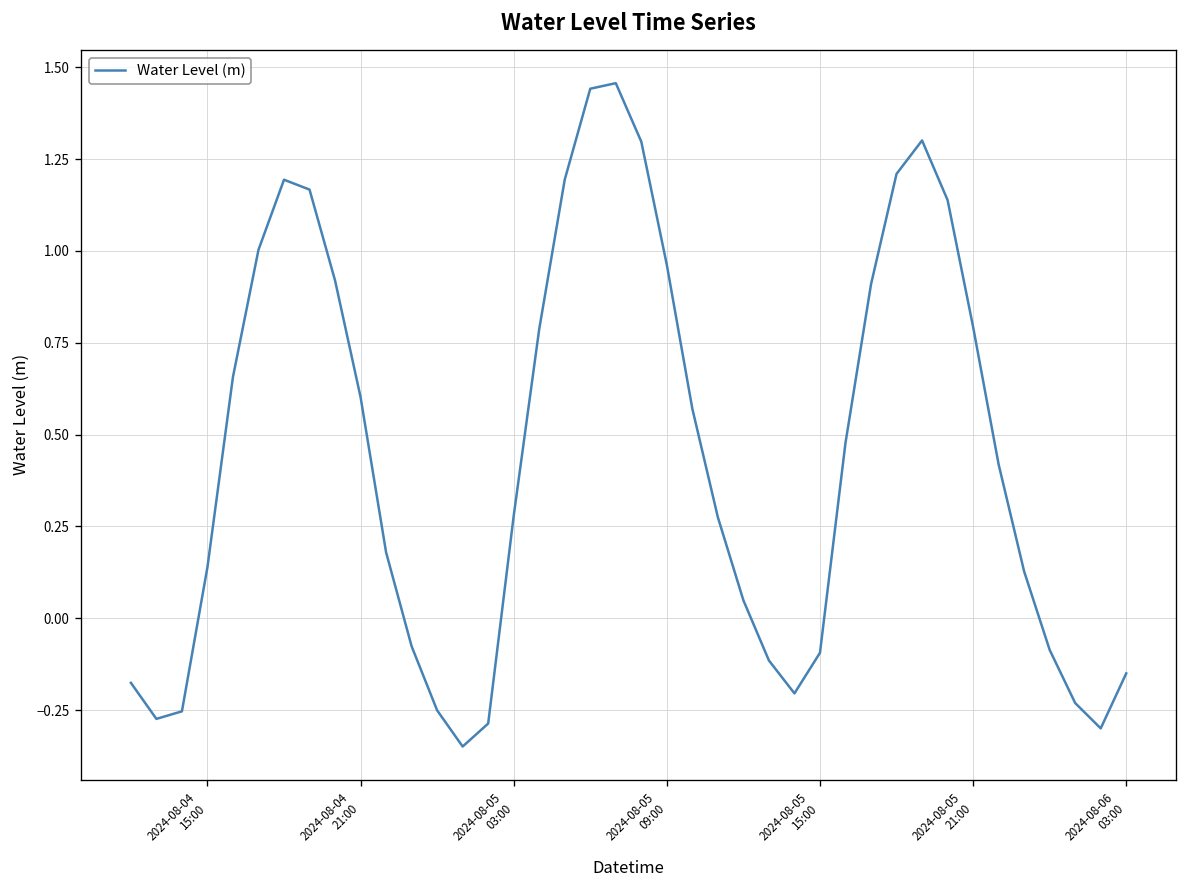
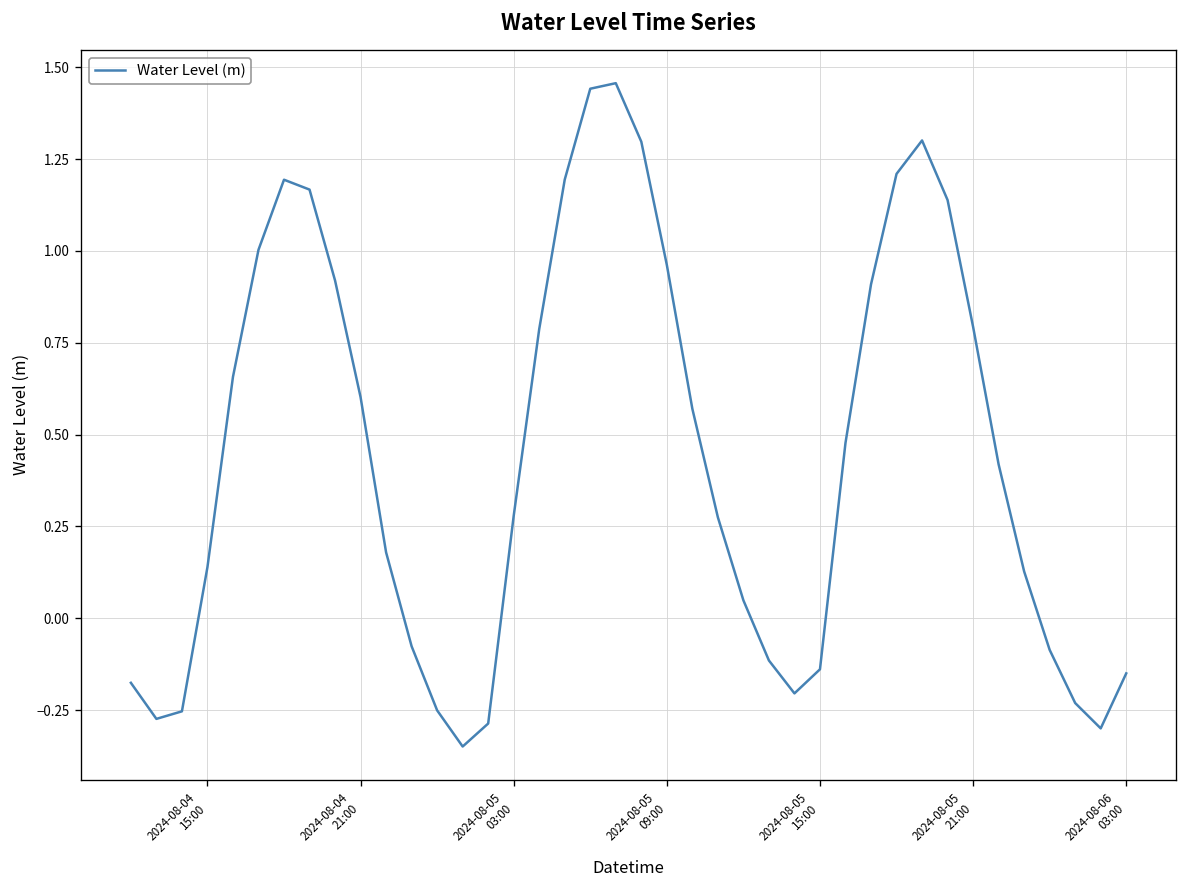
  {
    "2024-08-04 15:00": 0.14,
    "2024-08-04 21:00": 0.60,
    "2024-08-05 03:00": 0.28,
    "2024-08-05 09:00": 0.96,
-   "2024-08-05 15:00": -0.09,
+   "2024-08-05 15:00": -0.14,
    "2024-08-05 21:00": 0.79,
    "2024-08-06 03:00": -0.15
  }
